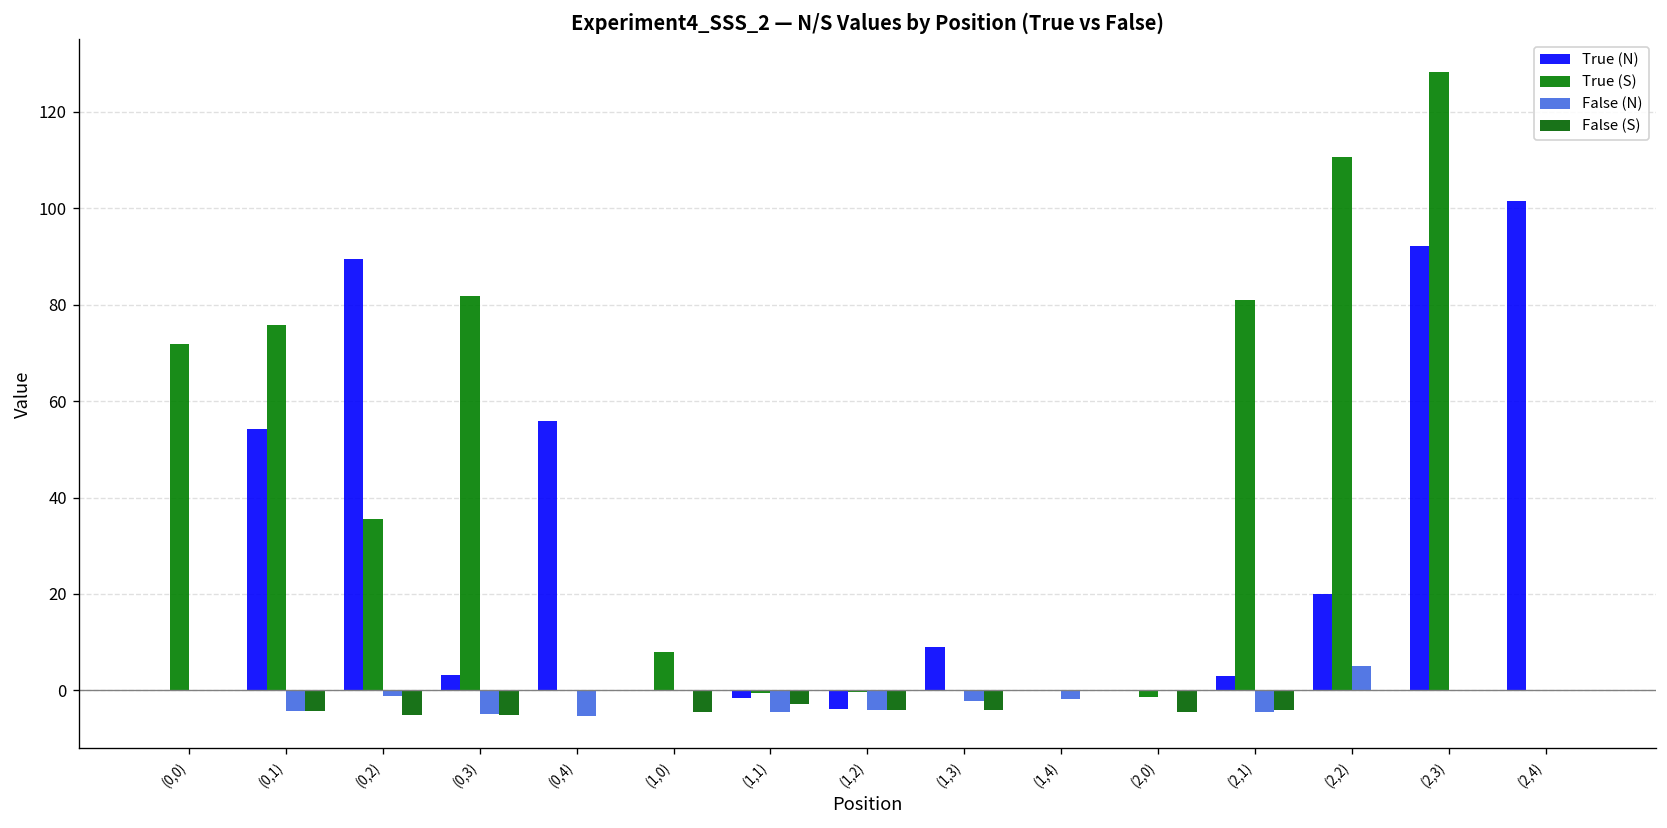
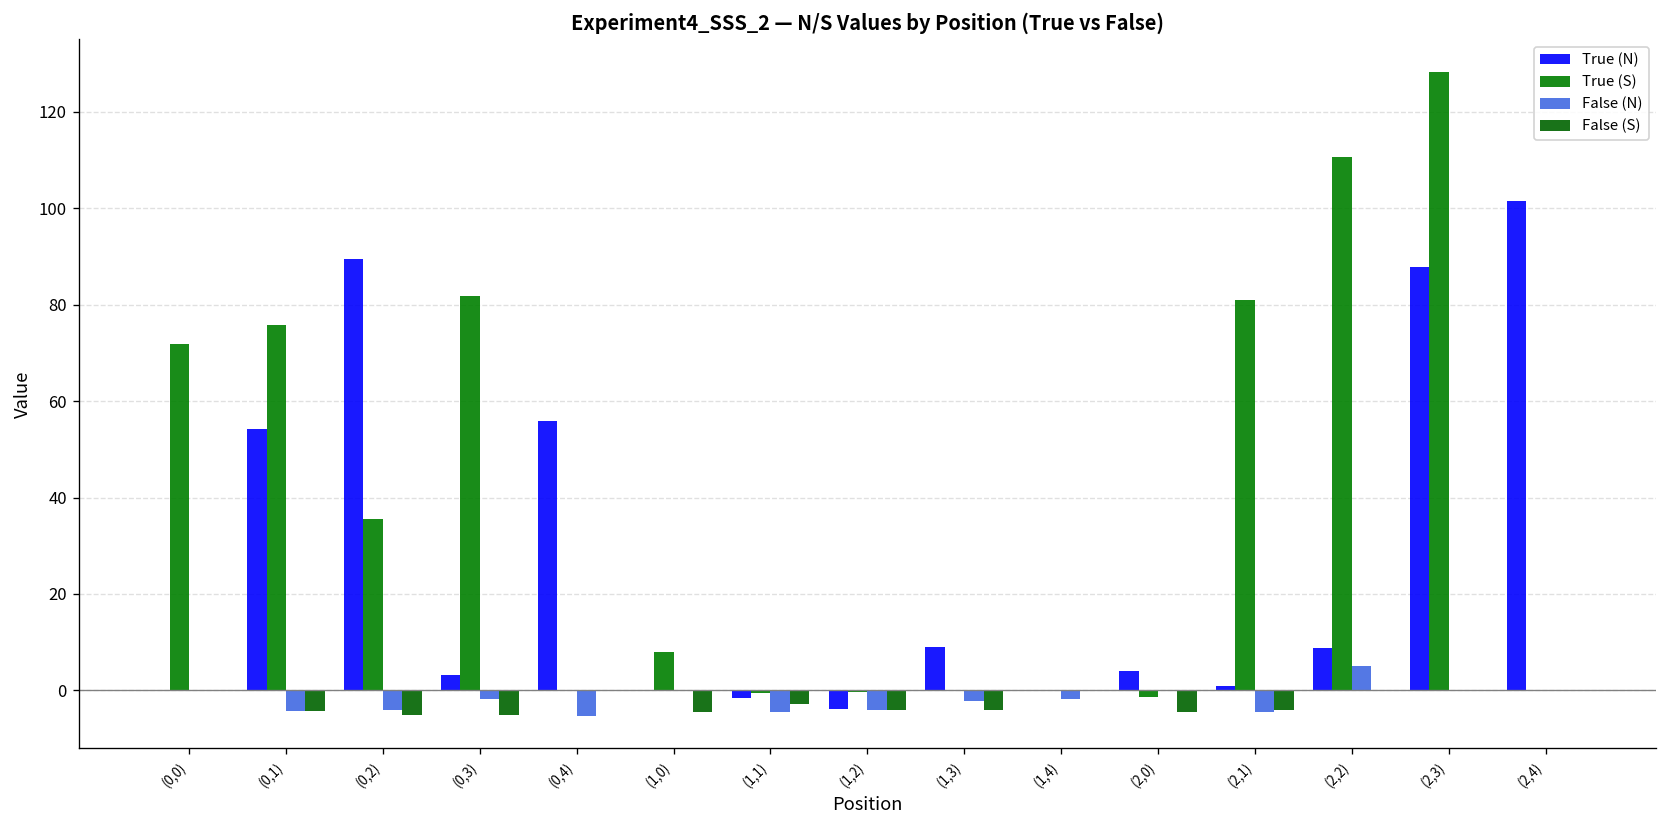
  {
    "True (N)": {
      "(0,0)": 0,
      "(0,1)": 54,
      "(0,2)": 89,
      "(0,3)": 3,
      "(0,4)": 56,
      "(1,0)": 0,
      "(1,1)": -1,
      "(1,2)": -4,
      "(1,3)": 9,
      "(1,4)": 0,
-     "(2,0)": 0,
-     "(2,1)": 3,
-     "(2,2)": 20,
-     "(2,3)": 92,
+     "(2,0)": 4,
+     "(2,1)": 1,
+     "(2,2)": 9,
+     "(2,3)": 88,
      "(2,4)": 102
    },
    "False (N)": {
      "(0,0)": 0,
      "(0,1)": -4,
-     "(0,2)": -1,
-     "(0,3)": -5,
+     "(0,2)": -4,
+     "(0,3)": -2,
      "(0,4)": -5,
      "(1,0)": 0,
      "(1,1)": -4,
      "(1,2)": -4,
      "(1,3)": -2,
      "(1,4)": -2,
      "(2,0)": 0,
      "(2,1)": -5,
      "(2,2)": 5,
      "(2,3)": 0,
      "(2,4)": 0
    }
  }
